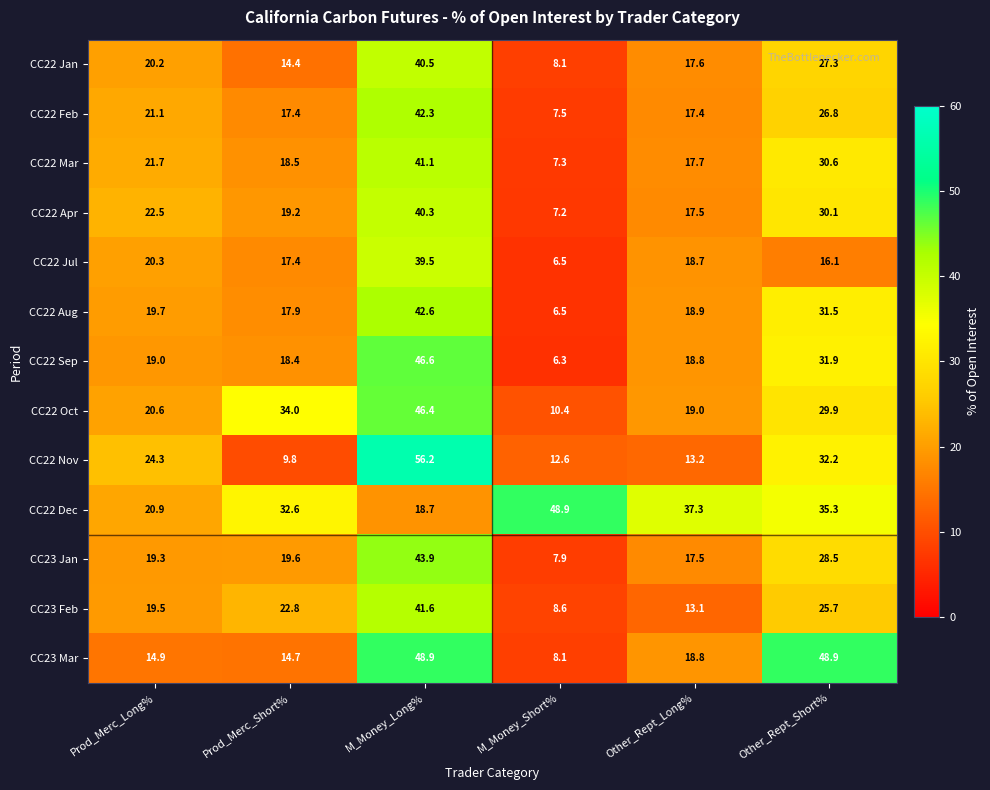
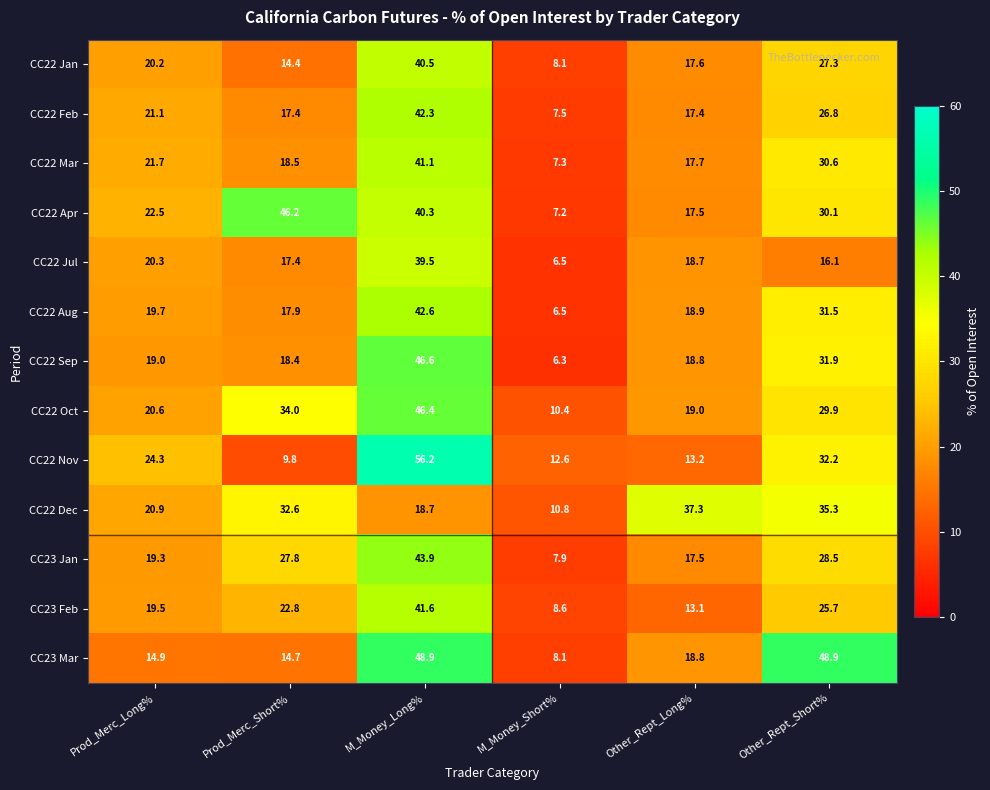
  {
    "CC22 Jan": {
      "Prod_Merc_Long%": 20.2,
      "Prod_Merc_Short%": 14.4,
      "M_Money_Long%": 40.5,
      "M_Money_Short%": 8.1,
      "Other_Rept_Long%": 17.6
    },
    "CC22 Feb": {
      "Prod_Merc_Long%": 21.1,
      "Prod_Merc_Short%": 17.4,
      "M_Money_Long%": 42.3,
      "M_Money_Short%": 7.5,
      "Other_Rept_Long%": 17.4,
      "Other_Rept_Short%": 26.8
    },
    "CC22 Mar": {
      "Prod_Merc_Long%": 21.7,
      "Prod_Merc_Short%": 18.5,
      "M_Money_Long%": 41.1,
      "M_Money_Short%": 7.3,
      "Other_Rept_Long%": 17.7,
      "Other_Rept_Short%": 30.6
    },
    "CC22 Apr": {
      "Prod_Merc_Long%": 22.5,
-     "Prod_Merc_Short%": 19.2,
+     "Prod_Merc_Short%": 46.2,
      "M_Money_Long%": 40.3,
      "M_Money_Short%": 7.2,
      "Other_Rept_Long%": 17.5,
      "Other_Rept_Short%": 30.1
    },
    "CC22 Jul": {
      "Prod_Merc_Long%": 20.3,
      "Prod_Merc_Short%": 17.4,
      "M_Money_Long%": 39.5,
      "M_Money_Short%": 6.5,
      "Other_Rept_Long%": 18.7,
      "Other_Rept_Short%": 16.1
    },
    "CC22 Aug": {
      "Prod_Merc_Long%": 19.7,
      "Prod_Merc_Short%": 17.9,
      "M_Money_Long%": 42.6,
      "M_Money_Short%": 6.5,
      "Other_Rept_Long%": 18.9,
      "Other_Rept_Short%": 31.5
    },
    "CC22 Sep": {
      "Prod_Merc_Long%": 19.0,
      "Prod_Merc_Short%": 18.4,
      "M_Money_Long%": 46.6,
      "M_Money_Short%": 6.3,
      "Other_Rept_Long%": 18.8,
      "Other_Rept_Short%": 31.9
    },
    "CC22 Oct": {
      "Prod_Merc_Long%": 20.6,
      "Prod_Merc_Short%": 34.0,
      "M_Money_Long%": 46.4,
      "M_Money_Short%": 10.4,
      "Other_Rept_Long%": 19.0,
      "Other_Rept_Short%": 29.9
    },
    "CC22 Nov": {
      "Prod_Merc_Long%": 24.3,
      "Prod_Merc_Short%": 9.8,
      "M_Money_Long%": 56.2,
      "M_Money_Short%": 12.6,
      "Other_Rept_Long%": 13.2,
      "Other_Rept_Short%": 32.2
    },
    "CC22 Dec": {
      "Prod_Merc_Long%": 20.9,
      "Prod_Merc_Short%": 32.6,
      "M_Money_Long%": 18.7,
-     "M_Money_Short%": 48.9,
+     "M_Money_Short%": 10.8,
      "Other_Rept_Long%": 37.3,
      "Other_Rept_Short%": 35.3
    },
    "CC23 Jan": {
      "Prod_Merc_Long%": 19.3,
-     "Prod_Merc_Short%": 19.6,
+     "Prod_Merc_Short%": 27.8,
      "M_Money_Long%": 43.9,
      "M_Money_Short%": 7.9,
      "Other_Rept_Long%": 17.5,
      "Other_Rept_Short%": 28.5
    },
    "CC23 Feb": {
      "Prod_Merc_Long%": 19.5,
      "Prod_Merc_Short%": 22.8,
      "M_Money_Long%": 41.6,
      "M_Money_Short%": 8.6,
      "Other_Rept_Long%": 13.1,
      "Other_Rept_Short%": 25.7
    },
    "CC23 Mar": {
      "Prod_Merc_Long%": 14.9,
      "Prod_Merc_Short%": 14.7,
      "M_Money_Long%": 48.9,
      "M_Money_Short%": 8.1,
      "Other_Rept_Long%": 18.8,
      "Other_Rept_Short%": 48.9
    }
  }
